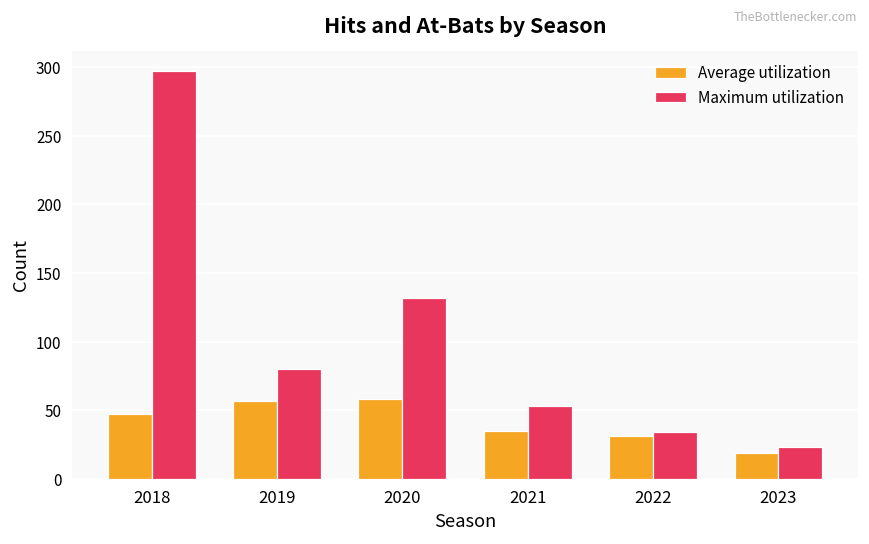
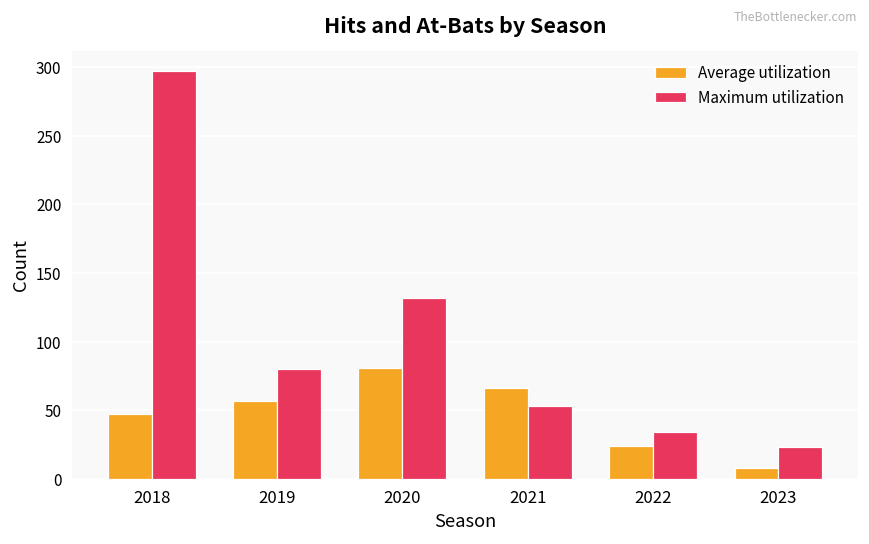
  {
    "Average utilization": {
      "2018": 47,
      "2019": 57,
-     "2020": 58,
-     "2021": 35,
-     "2022": 31,
-     "2023": 19
+     "2020": 81,
+     "2021": 66,
+     "2022": 24,
+     "2023": 8
    },
    "Maximum utilization": {
      "2018": 297,
      "2019": 80,
      "2020": 132,
      "2021": 53,
      "2022": 34,
      "2023": 23
    }
  }
